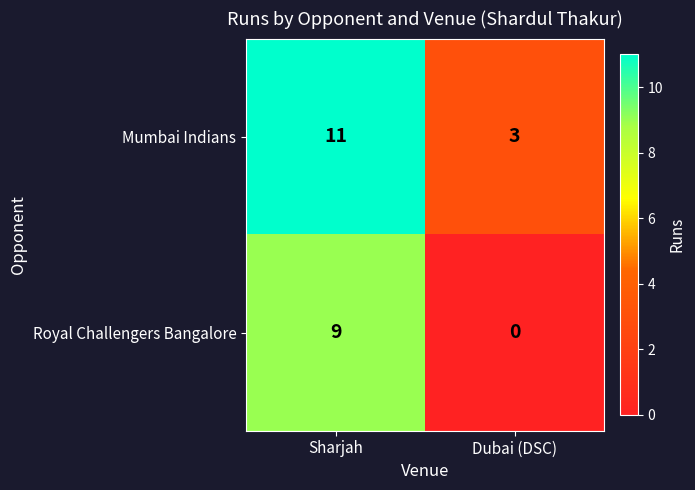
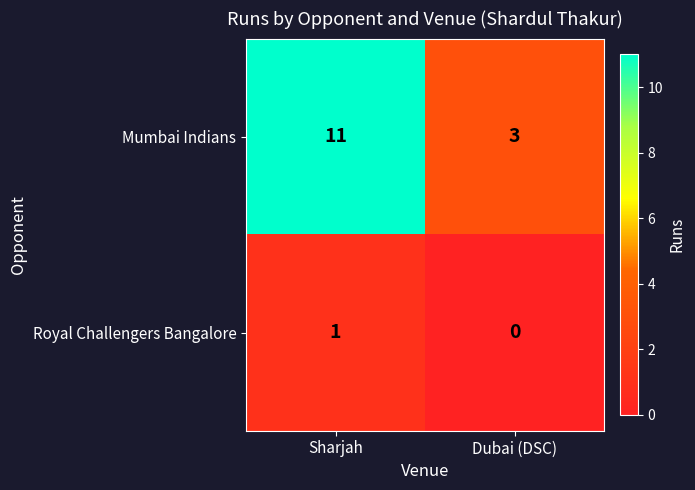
  {
    "Mumbai Indians": {
      "Sharjah": 11,
      "Dubai (DSC)": 3
    },
    "Royal Challengers Bangalore": {
-     "Sharjah": 9,
+     "Sharjah": 1,
      "Dubai (DSC)": 0
    }
  }
